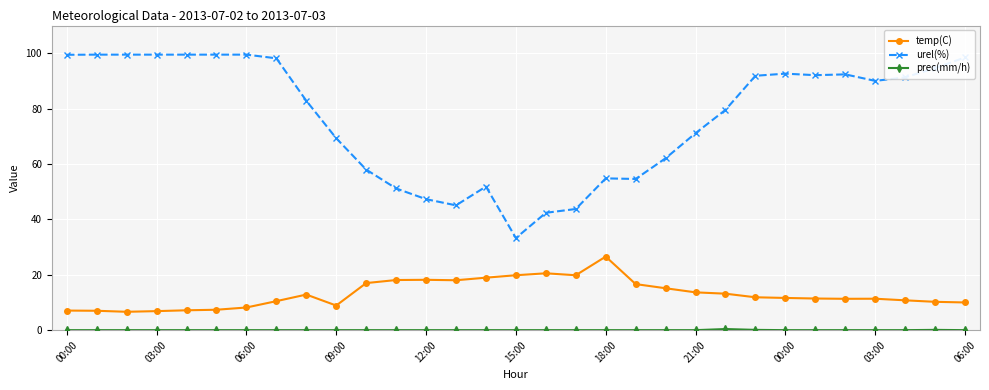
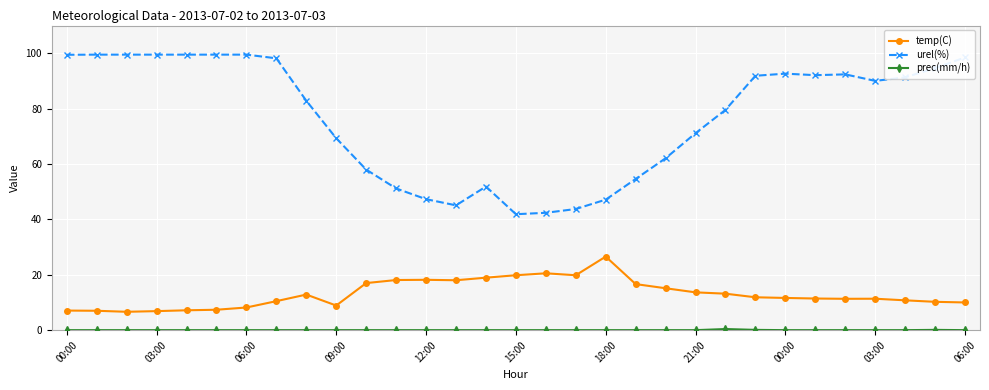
  {
    "temp(C)": {
      "09:00": 9,
      "12:00": 18,
      "15:00": 20,
      "18:00": 27,
      "21:00": 14
    },
    "urel(%)": {
      "09:00": 69,
      "12:00": 47,
-     "15:00": 33,
-     "18:00": 55,
+     "15:00": 42,
+     "18:00": 47,
      "21:00": 71
    },
    "prec(mm/h)": {
      "09:00": 0,
      "12:00": 0,
      "15:00": 0,
      "18:00": 0,
      "21:00": 0
    }
  }
